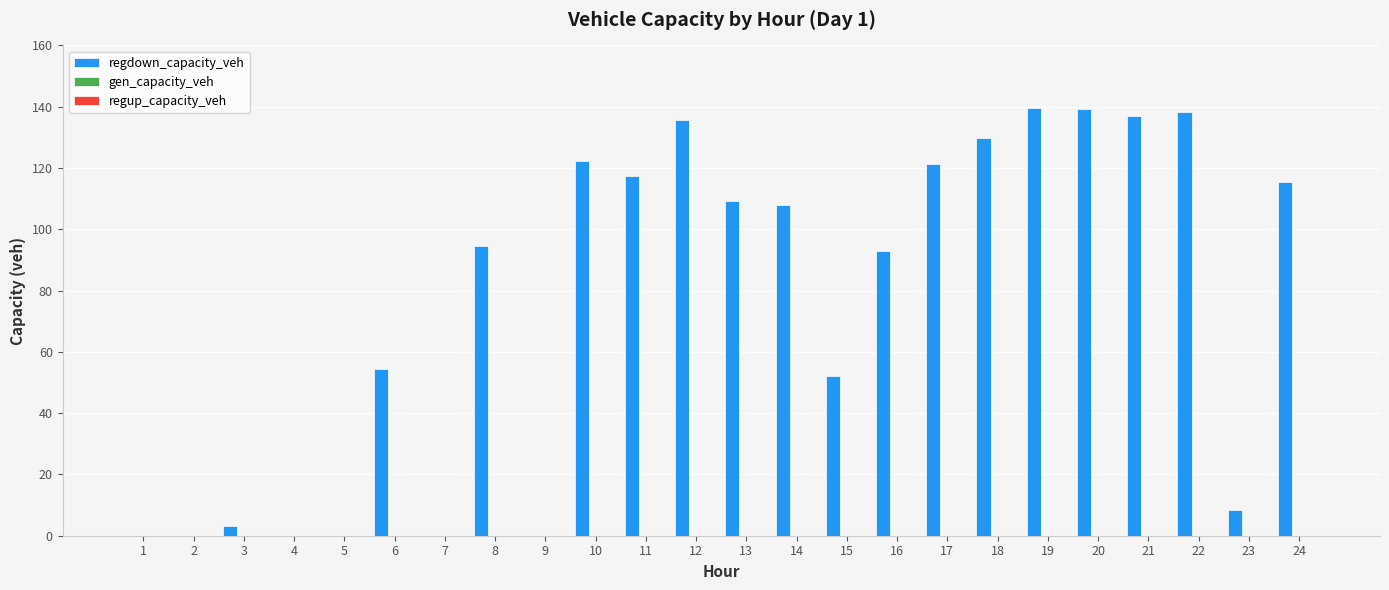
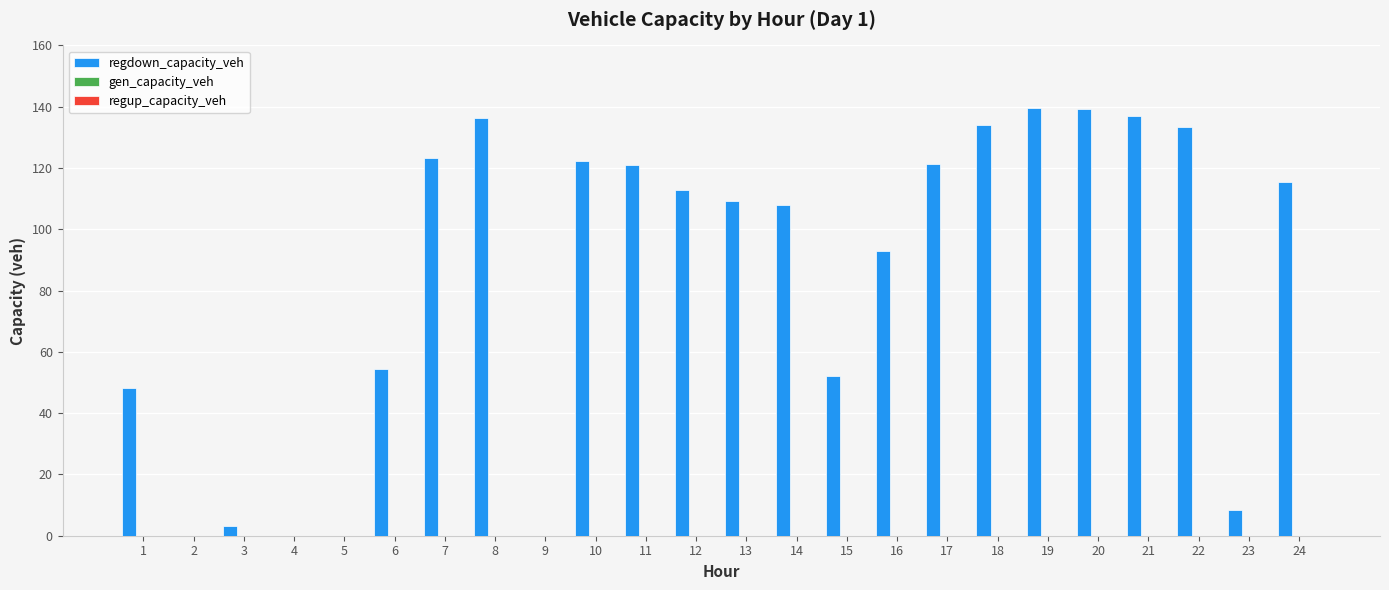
  {
    "regdown_capacity_veh": {
-     "1": 0,
+     "1": 48,
      "2": 0,
      "3": 3,
      "4": 0,
      "5": 0,
      "6": 55,
-     "7": 0,
-     "8": 95,
+     "7": 123,
+     "8": 136,
      "9": 0,
      "10": 122,
-     "11": 117,
-     "12": 136,
+     "11": 121,
+     "12": 113,
      "13": 109,
      "14": 108,
      "15": 52,
      "16": 93,
      "17": 121,
-     "18": 130,
+     "18": 134,
      "19": 139,
      "20": 139,
      "21": 137,
-     "22": 138,
+     "22": 133,
      "23": 8,
      "24": 115
    },
    "gen_capacity_veh": {
      "1": 0,
      "2": 0,
      "3": 0,
      "4": 0,
      "5": 0,
      "6": 0,
      "7": 0,
      "8": 0,
      "9": 0,
      "10": 0,
      "11": 0,
      "12": 0,
      "13": 0,
      "14": 0,
      "15": 0,
      "16": 0,
      "17": 0,
      "18": 0,
      "19": 0,
      "20": 0,
      "21": 0,
      "22": 0,
      "23": 0,
      "24": 0
    },
    "regup_capacity_veh": {
      "1": 0,
      "2": 0,
      "3": 0,
      "4": 0,
      "5": 0,
      "6": 0,
      "7": 0,
      "8": 0,
      "9": 0,
      "10": 0,
      "11": 0,
      "12": 0,
      "13": 0,
      "14": 0,
      "15": 0,
      "16": 0,
      "17": 0,
      "18": 0,
      "19": 0,
      "20": 0,
      "21": 0,
      "22": 0,
      "23": 0,
      "24": 0
    }
  }
